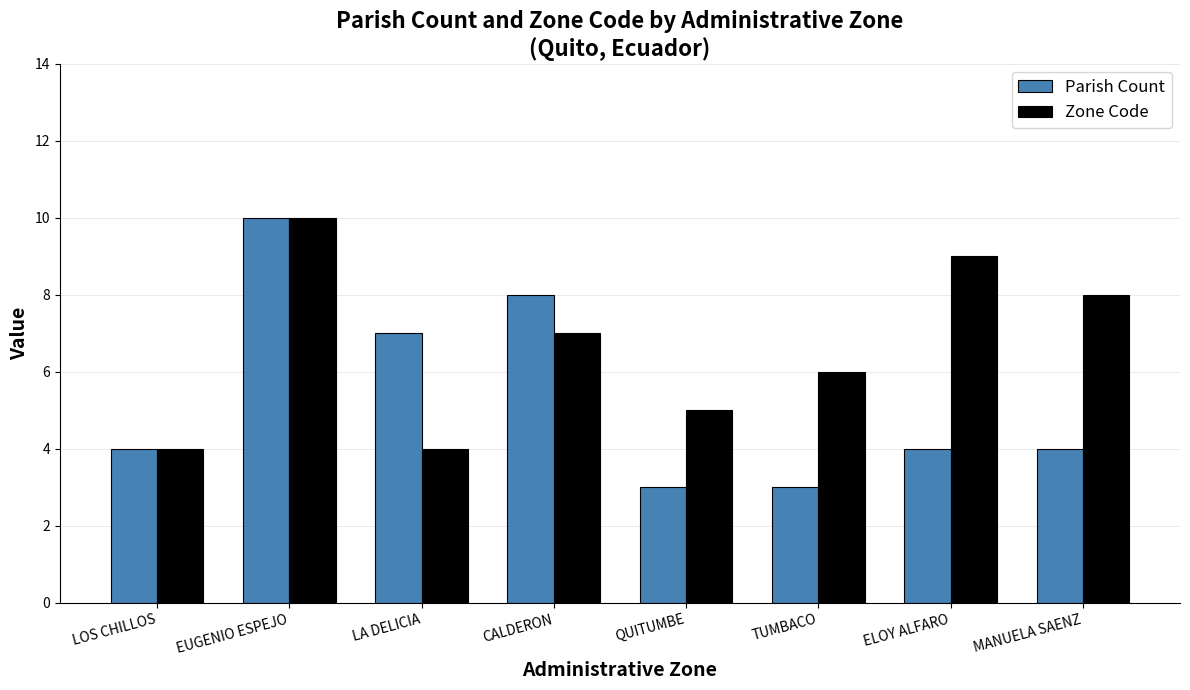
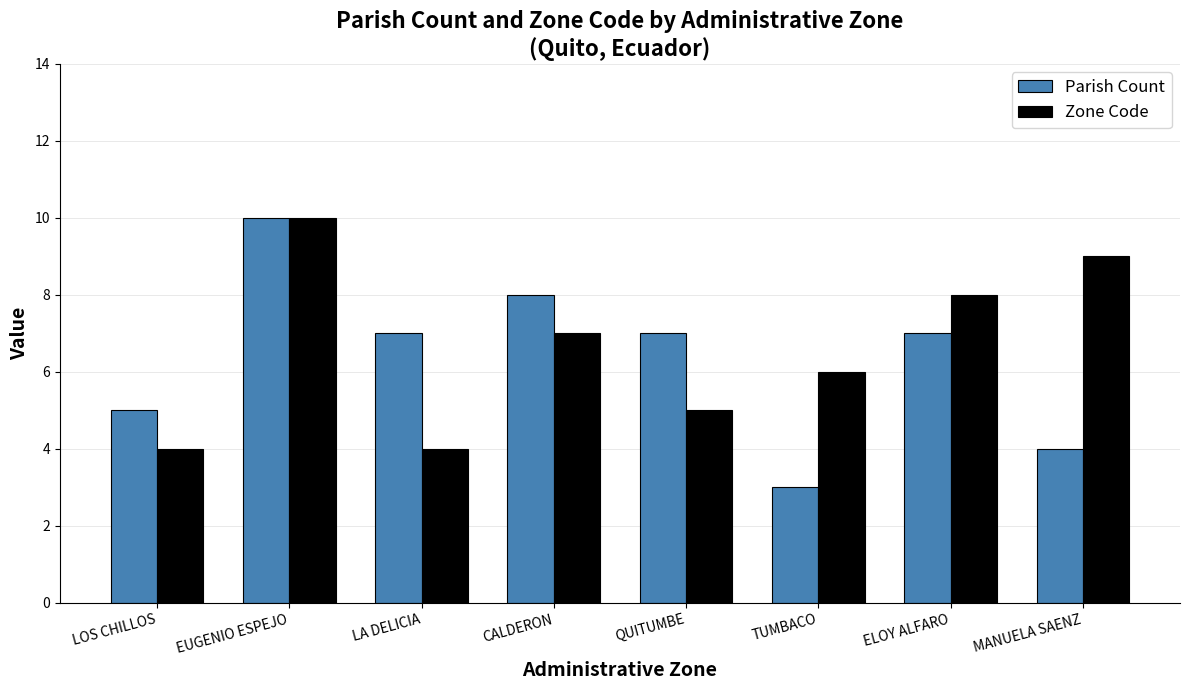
  {
    "Parish Count": {
-     "LOS CHILLOS": 4,
+     "LOS CHILLOS": 5,
      "EUGENIO ESPEJO": 10,
      "LA DELICIA": 7,
      "CALDERON": 8,
-     "QUITUMBE": 3,
+     "QUITUMBE": 7,
      "TUMBACO": 3,
-     "ELOY ALFARO": 4,
+     "ELOY ALFARO": 7,
      "MANUELA SAENZ": 4
    },
    "Zone Code": {
      "LOS CHILLOS": 4,
      "EUGENIO ESPEJO": 10,
      "LA DELICIA": 4,
      "CALDERON": 7,
      "QUITUMBE": 5,
      "TUMBACO": 6,
-     "ELOY ALFARO": 9,
-     "MANUELA SAENZ": 8
+     "ELOY ALFARO": 8,
+     "MANUELA SAENZ": 9
    }
  }
